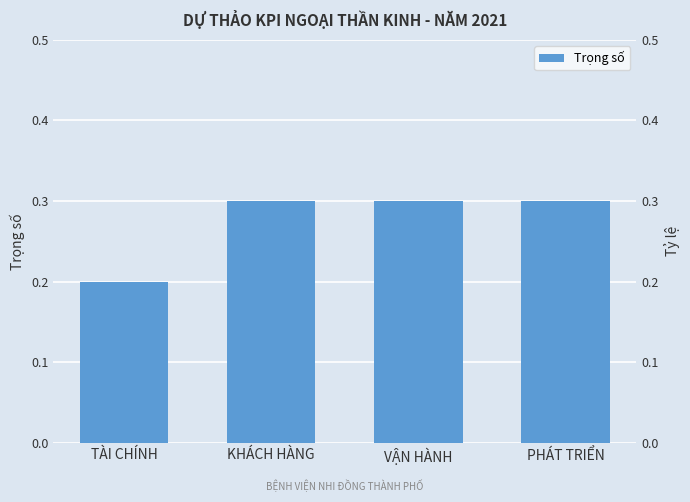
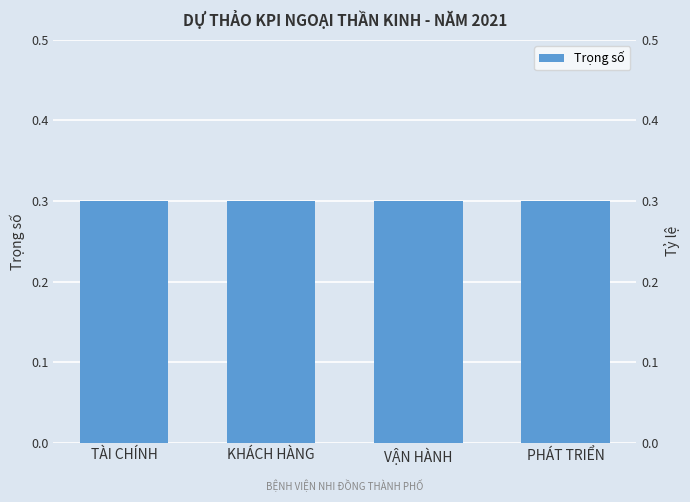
  {
-   "TÀI CHÍNH": 0.2,
+   "TÀI CHÍNH": 0.3,
    "KHÁCH HÀNG": 0.3,
    "VẬN HÀNH": 0.3,
    "PHÁT TRIỂN": 0.3
  }
